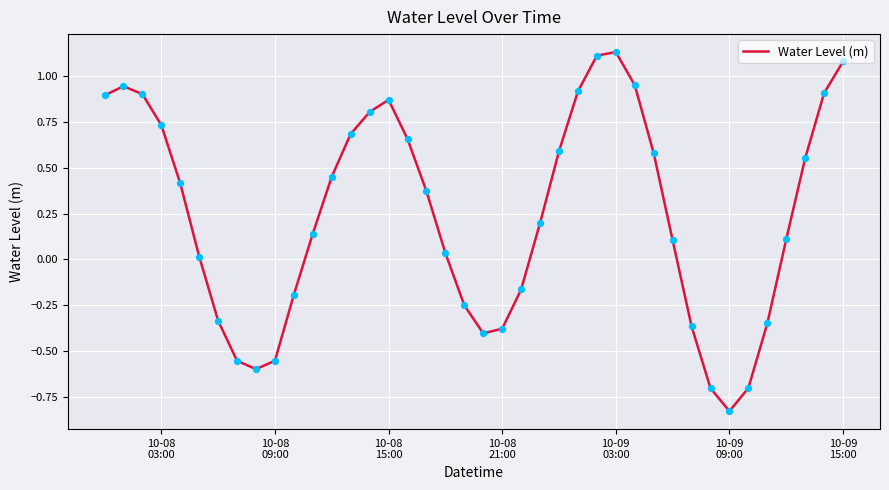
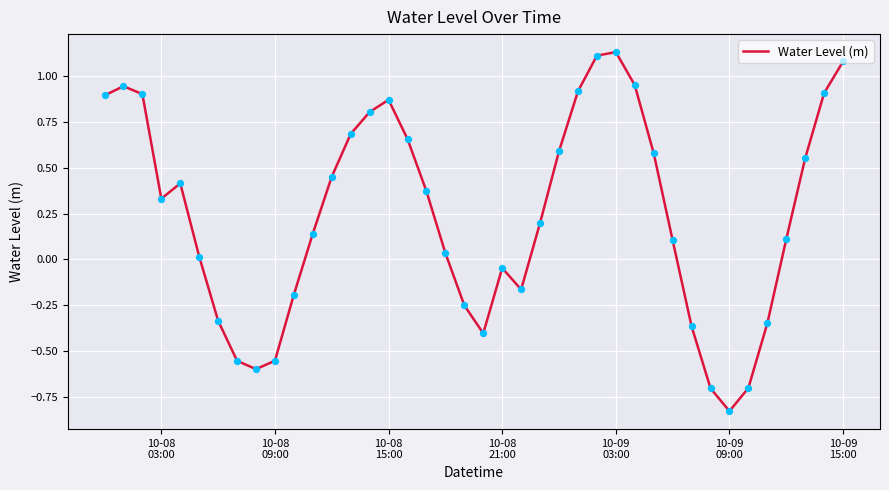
  {
-   "10-08 03:00": 0.73,
+   "10-08 03:00": 0.33,
    "10-08 09:00": -0.55,
    "10-08 15:00": 0.87,
-   "10-08 21:00": -0.38,
+   "10-08 21:00": -0.05,
    "10-09 03:00": 1.13,
    "10-09 09:00": -0.83
  }
